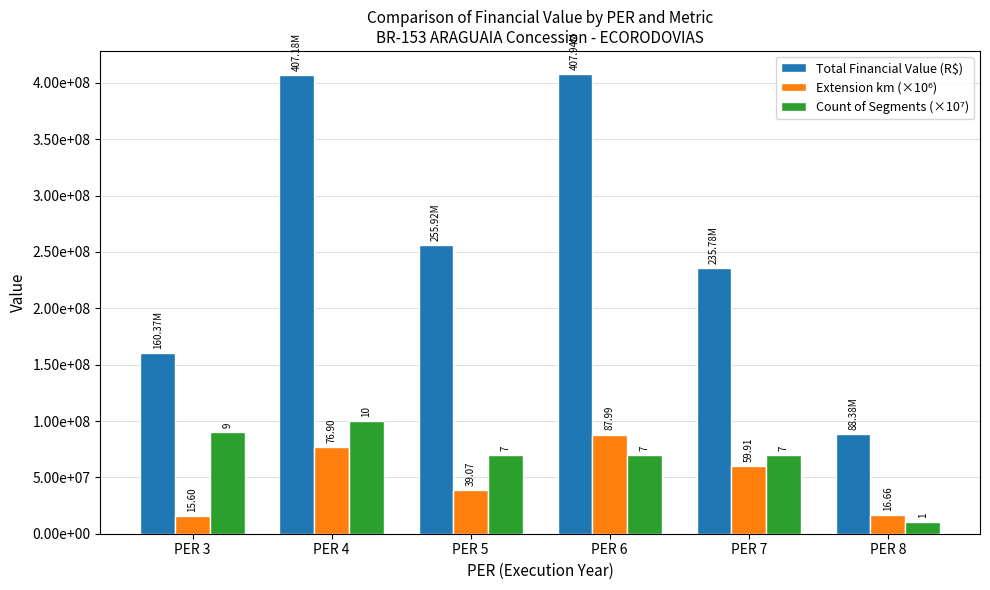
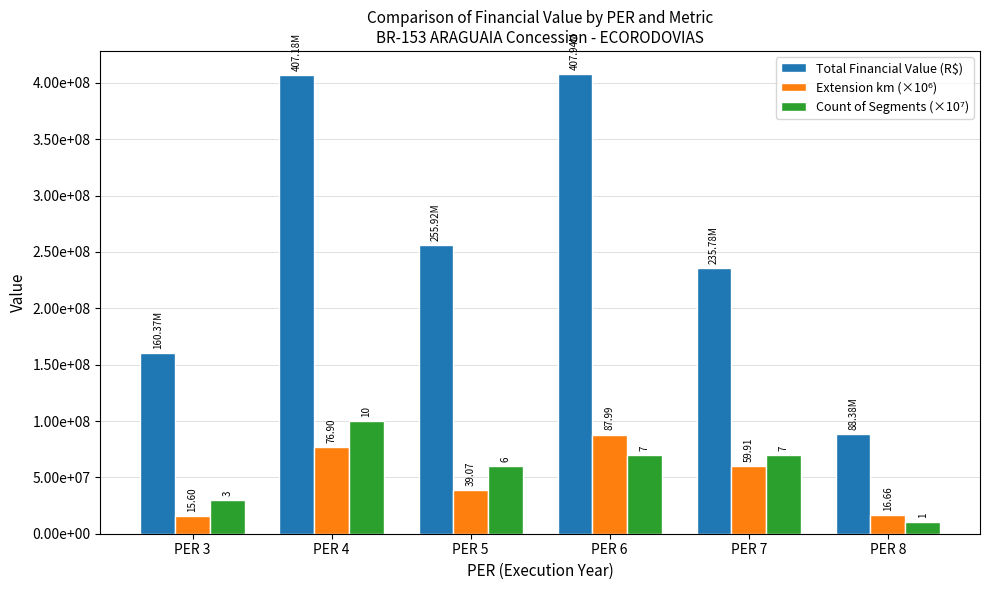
  {
    "Total Financial Value (R$)": {
      "PER 3": "160.37M",
      "PER 4": "407.18M",
      "PER 5": "255.92M",
      "PER 6": "407.94M",
      "PER 7": "235.78M",
      "PER 8": "88.38M"
    },
    "Count of Segments (×10⁷)": {
-     "PER 3": "9",
-     "PER 5": "7"
+     "PER 3": "3",
+     "PER 5": "6"
    }
  }
